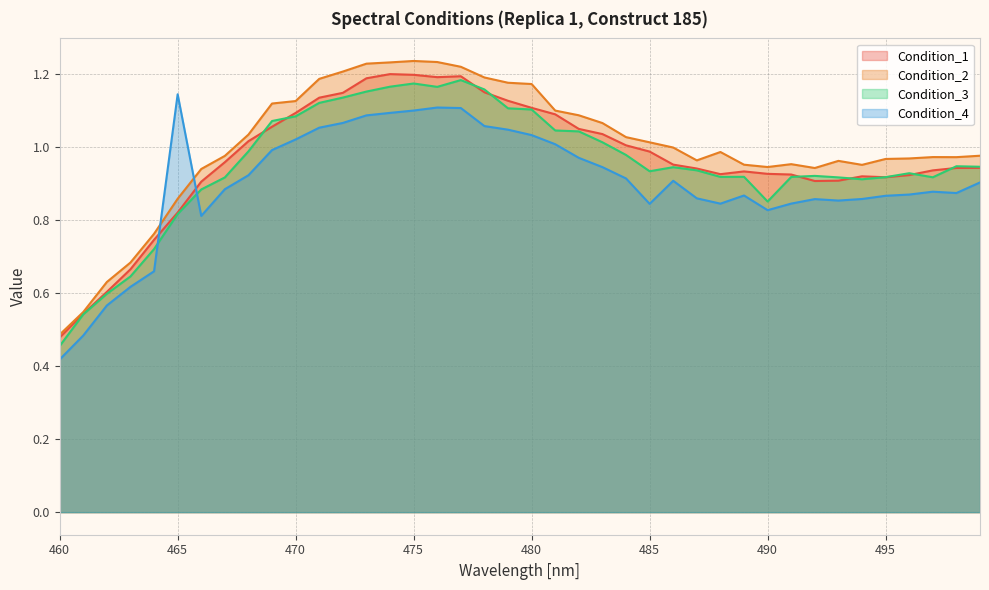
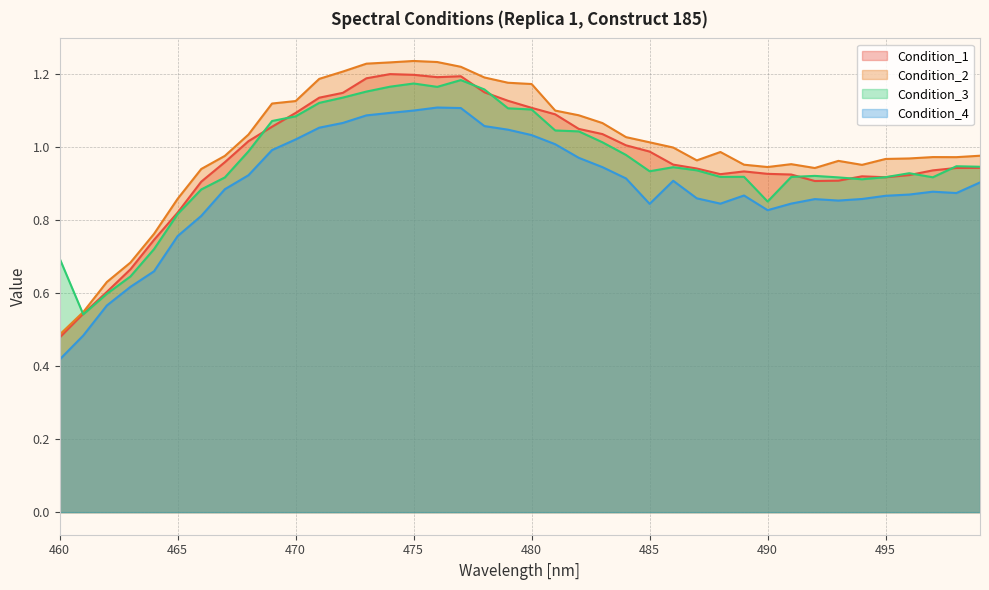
  {
    "Condition_3": {
-     "460": 0.46,
+     "460": 0.70,
      "470": 1.09,
      "475": 1.18,
      "485": 0.93,
      "490": 0.85
    },
    "Condition_4": {
      "460": 0.42,
-     "465": 1.15,
+     "465": 0.76,
      "470": 1.02,
      "475": 1.10,
      "480": 1.03,
      "485": 0.85,
      "490": 0.83,
      "495": 0.87
    }
  }
